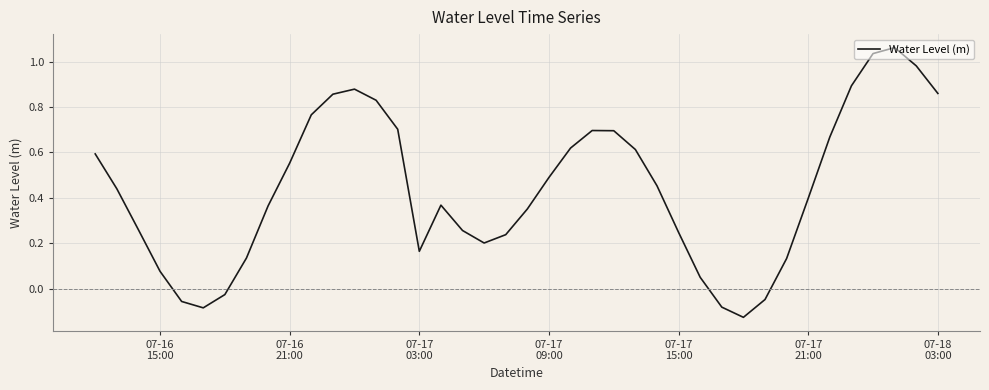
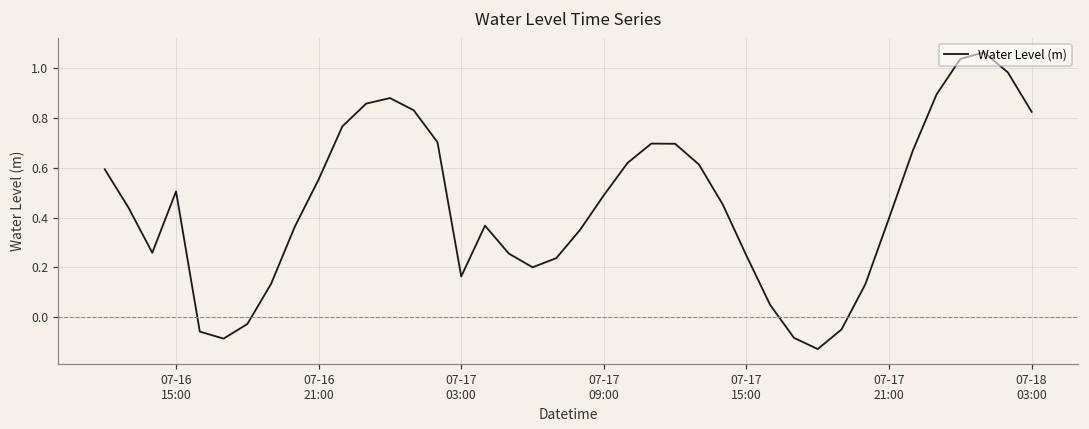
  {
-   "07-16 15:00": 0.08,
+   "07-16 15:00": 0.50,
    "07-16 21:00": 0.55,
    "07-17 03:00": 0.16,
    "07-17 09:00": 0.49,
    "07-17 15:00": 0.25,
    "07-17 21:00": 0.40,
-   "07-18 03:00": 0.86
+   "07-18 03:00": 0.82
  }
